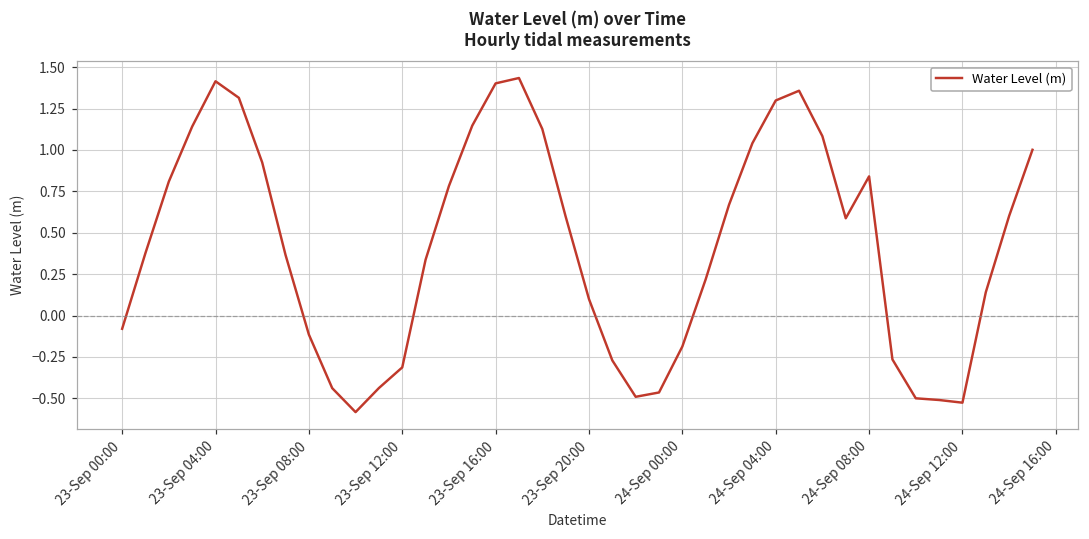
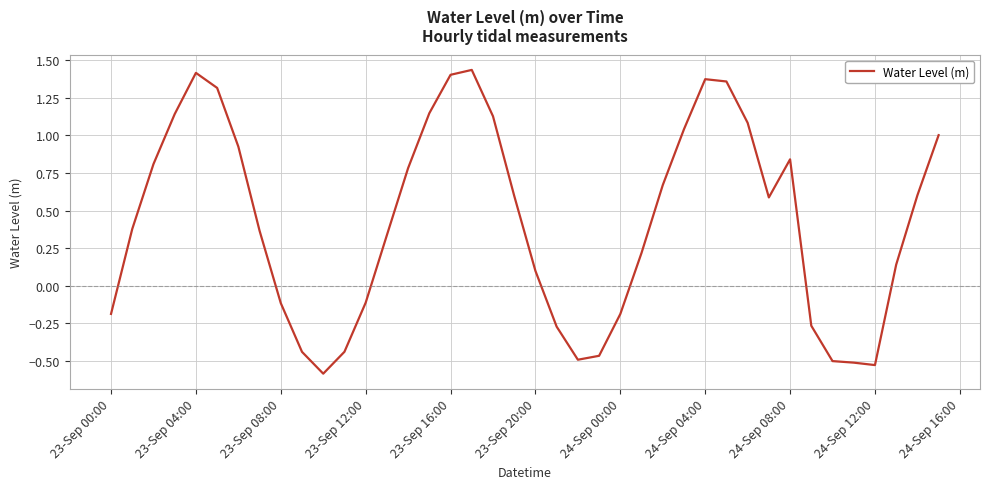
  {
-   "23-Sep 00:00": -0.08,
+   "23-Sep 00:00": -0.19,
    "23-Sep 04:00": 1.41,
    "23-Sep 08:00": -0.11,
-   "23-Sep 12:00": -0.31,
+   "23-Sep 12:00": -0.11,
    "23-Sep 16:00": 1.40,
    "23-Sep 20:00": 0.10,
    "24-Sep 00:00": -0.19,
-   "24-Sep 04:00": 1.30,
+   "24-Sep 04:00": 1.37,
    "24-Sep 08:00": 0.84,
    "24-Sep 12:00": -0.53
  }
